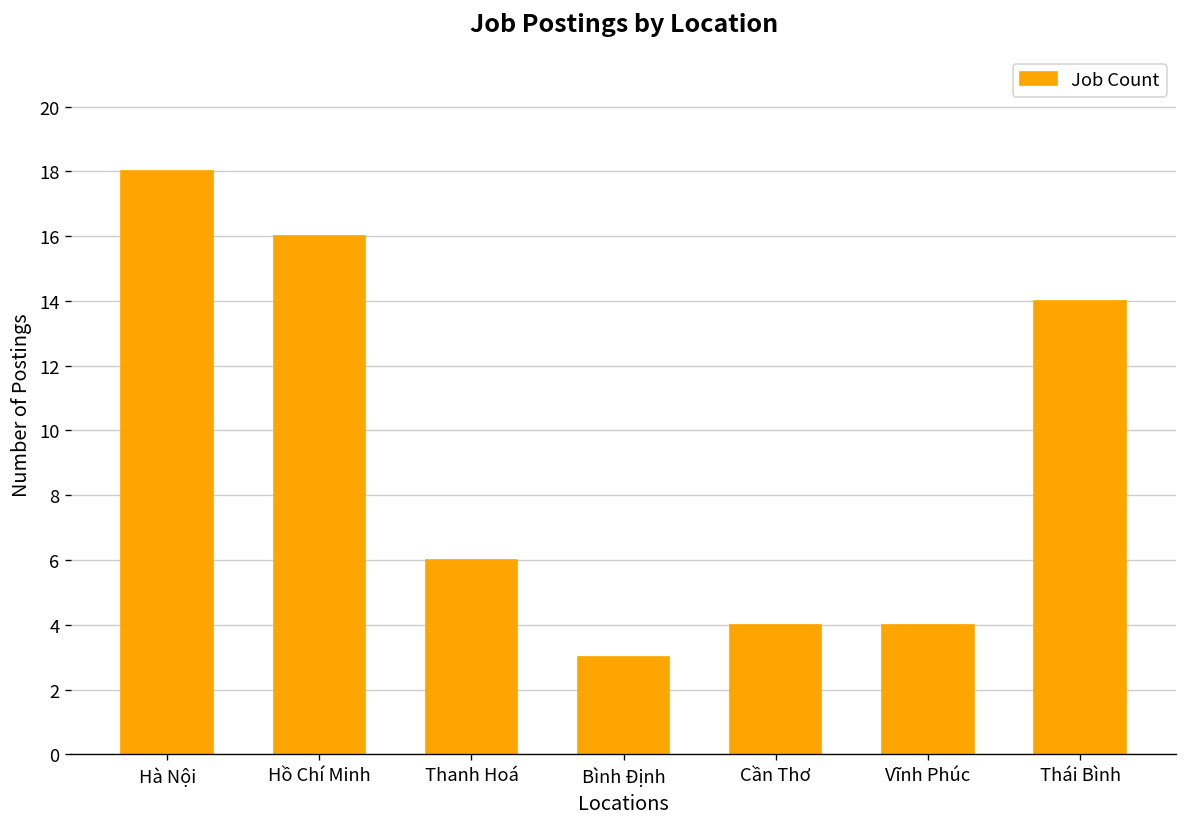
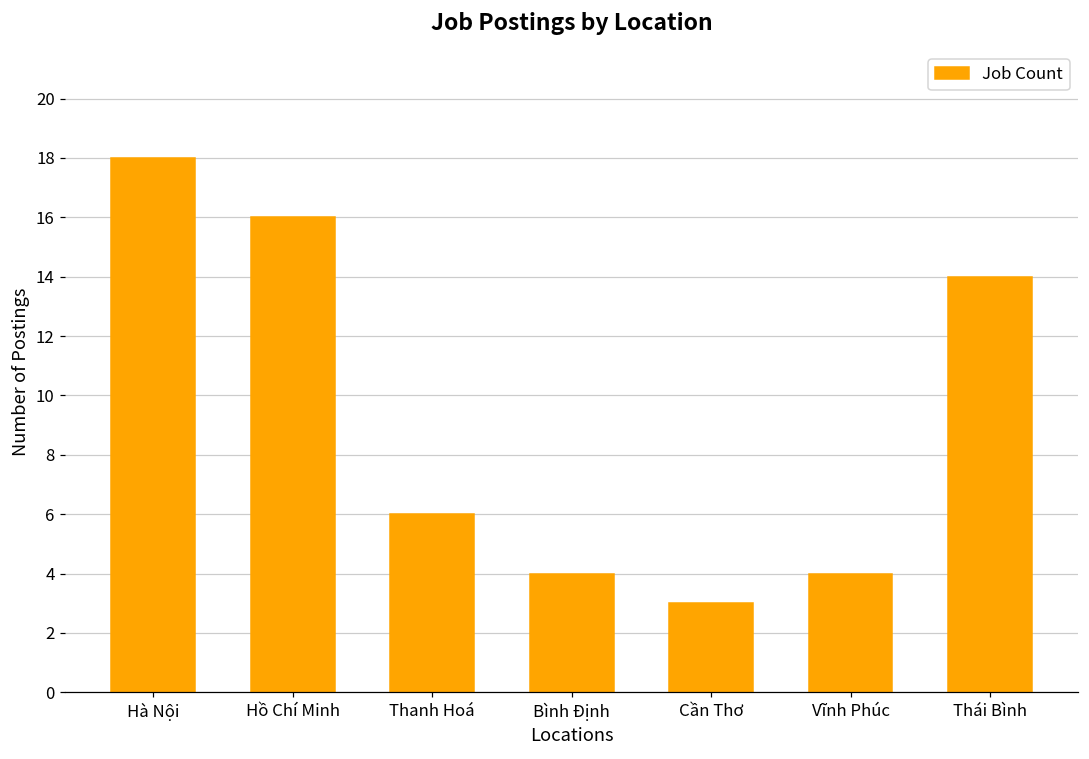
  {
    "Hà Nội": 18,
    "Hồ Chí Minh": 16,
    "Thanh Hoá": 6,
-   "Bình Định": 3,
-   "Cần Thơ": 4,
+   "Bình Định": 4,
+   "Cần Thơ": 3,
    "Vĩnh Phúc": 4,
    "Thái Bình": 14
  }
